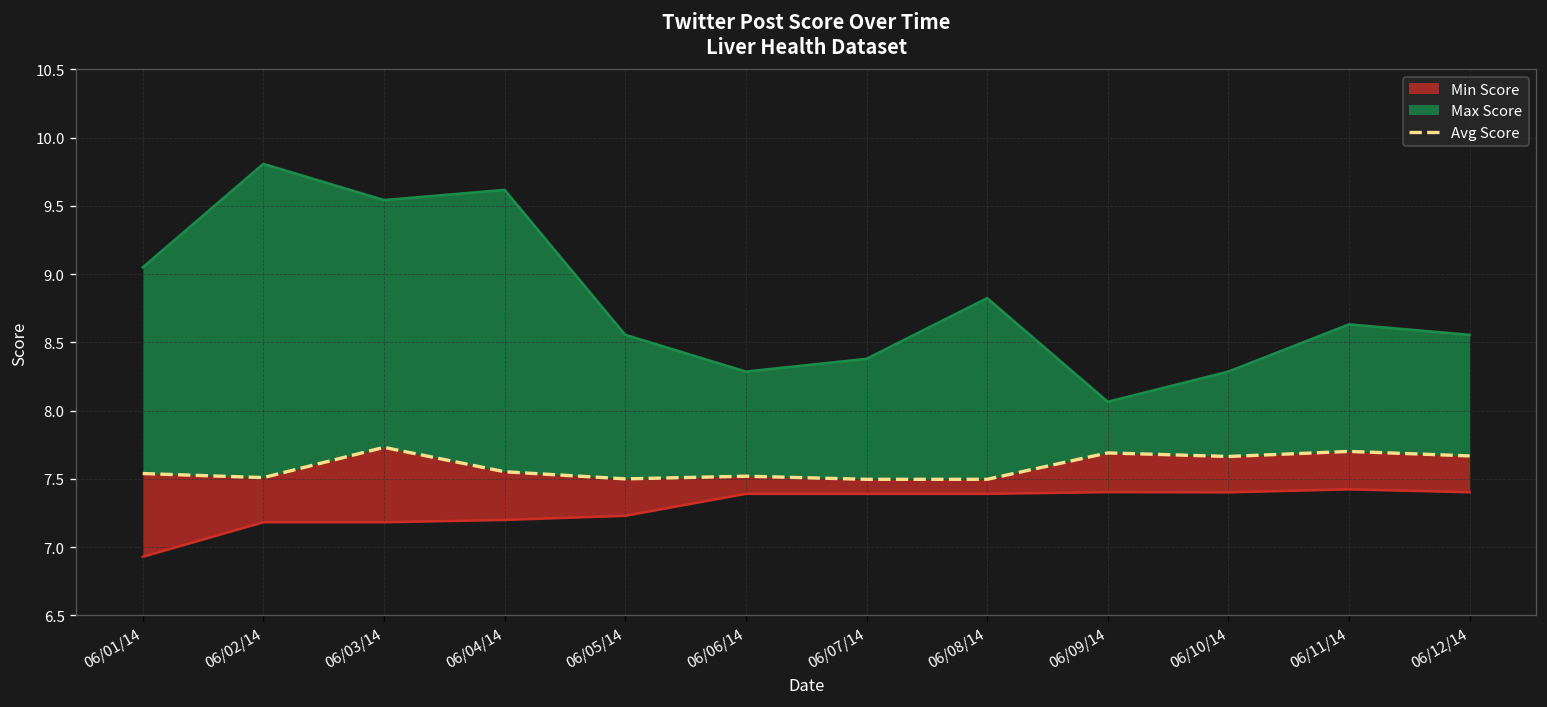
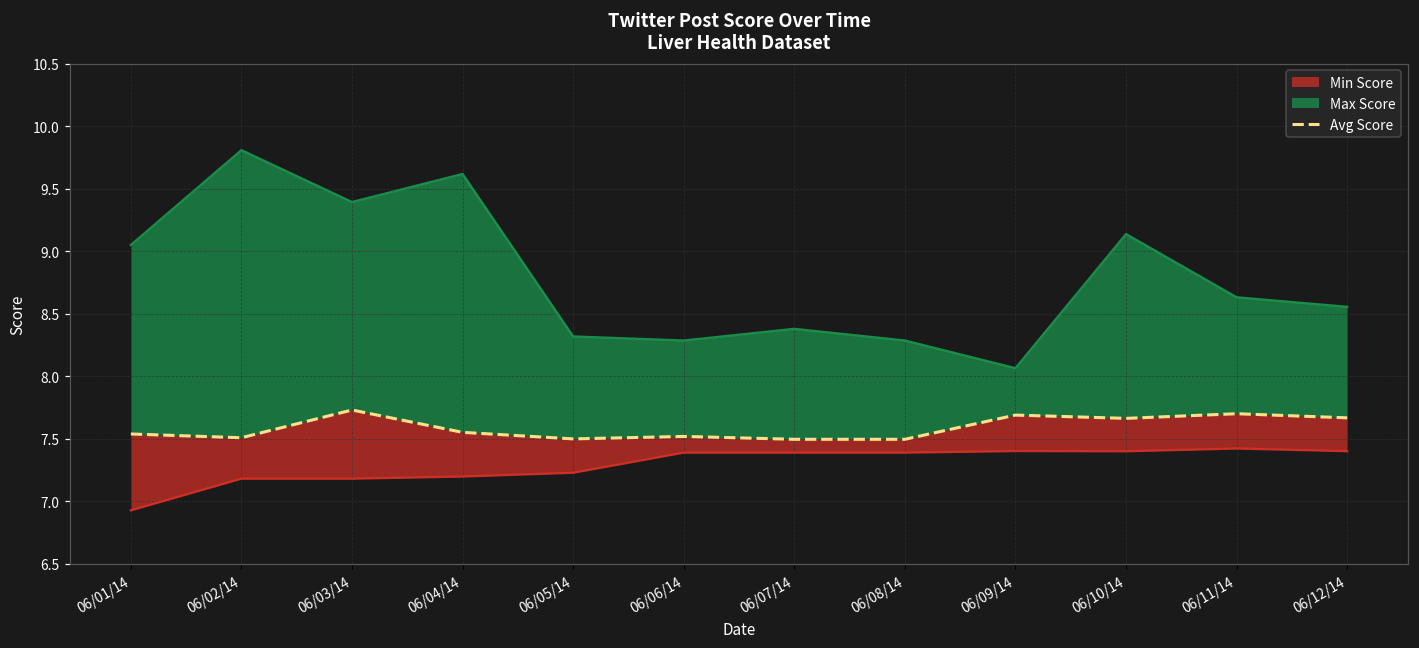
  {
    "Max Score": {
      "06/01/14": 9.05,
      "06/02/14": 9.81,
-     "06/03/14": 9.54,
+     "06/03/14": 9.39,
      "06/04/14": 9.62,
-     "06/05/14": 8.56,
+     "06/05/14": 8.32,
      "06/06/14": 8.29,
      "06/07/14": 8.38,
-     "06/08/14": 8.82,
+     "06/08/14": 8.29,
      "06/09/14": 8.06,
-     "06/10/14": 8.29,
+     "06/10/14": 9.14,
      "06/11/14": 8.63,
      "06/12/14": 8.56
    }
  }
